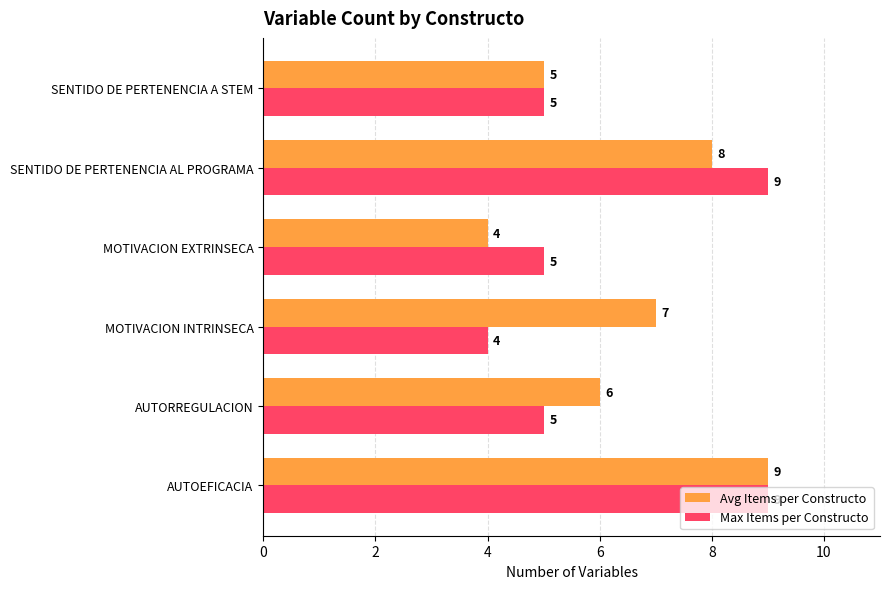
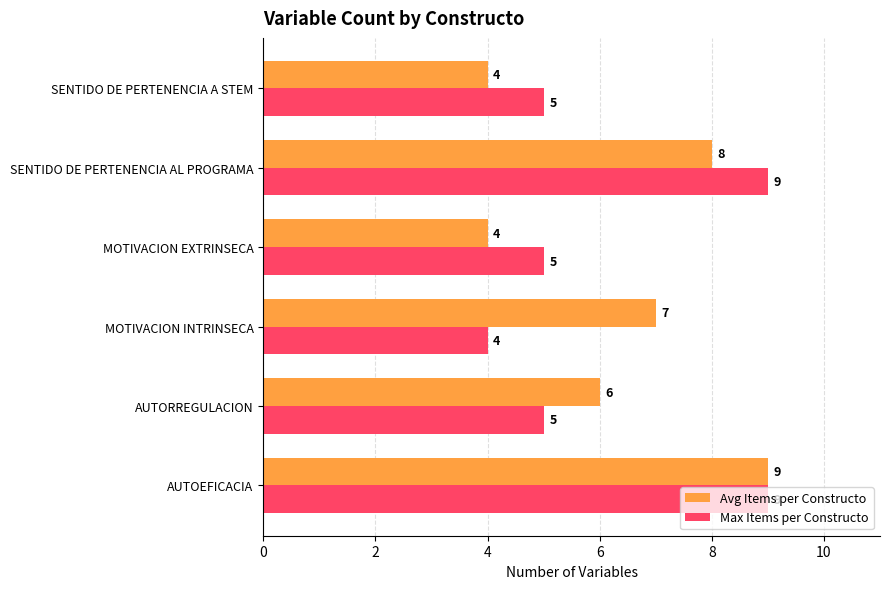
  {
    "Avg Items per Constructo": {
-     "SENTIDO DE PERTENENCIA A STEM": 5,
+     "SENTIDO DE PERTENENCIA A STEM": 4,
      "SENTIDO DE PERTENENCIA AL PROGRAMA": 8,
      "MOTIVACION EXTRINSECA": 4,
      "MOTIVACION INTRINSECA": 7,
      "AUTORREGULACION": 6,
      "AUTOEFICACIA": 9
    },
    "Max Items per Constructo": {
      "SENTIDO DE PERTENENCIA A STEM": 5,
      "SENTIDO DE PERTENENCIA AL PROGRAMA": 9,
      "MOTIVACION EXTRINSECA": 5,
      "MOTIVACION INTRINSECA": 4,
      "AUTORREGULACION": 5
    }
  }
